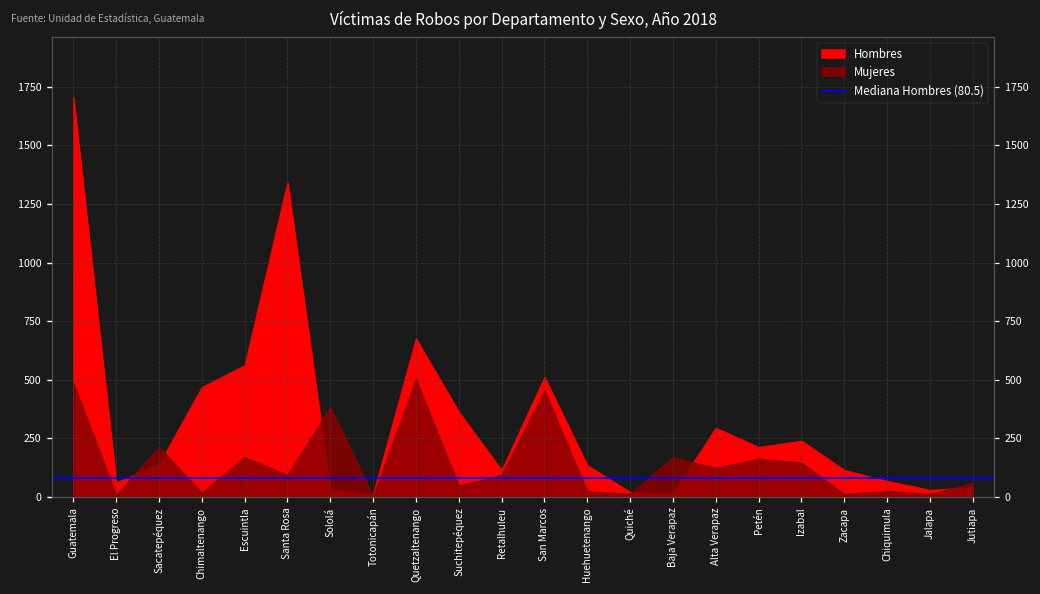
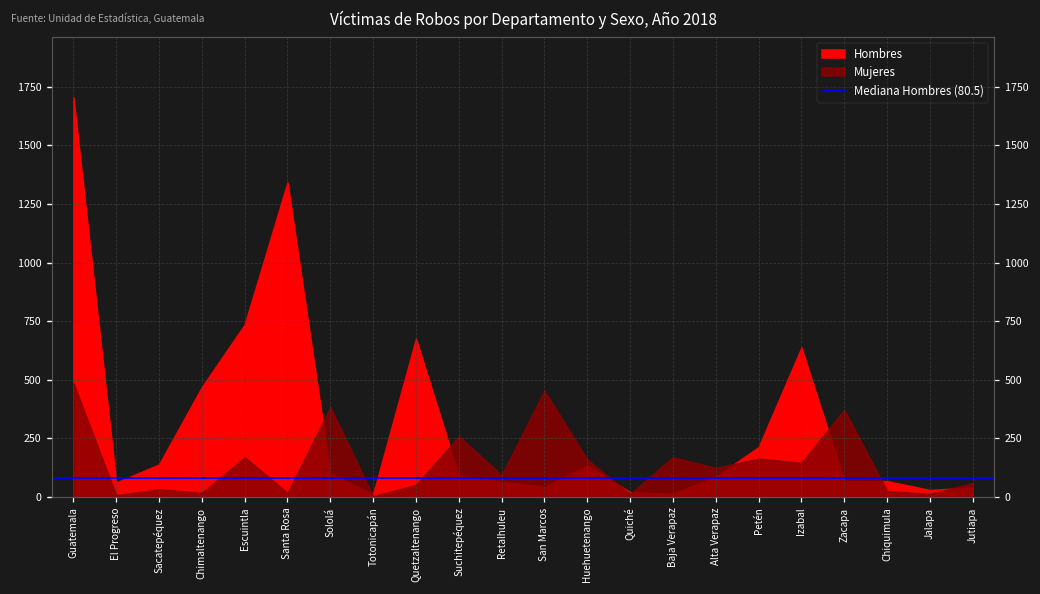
  {
    "Hombres": {
      "Guatemala": 1710,
      "El Progreso": 60,
      "Sacatepéquez": 140,
      "Chimaltenango": 470,
-     "Escuintla": 560,
+     "Escuintla": 740,
      "Santa Rosa": 1340,
-     "Sololá": 30,
+     "Sololá": 100,
      "Quetzaltenango": 680,
-     "Suchitepéquez": 360,
-     "Retalhuleu": 110,
-     "San Marcos": 510,
+     "Suchitepéquez": 90,
+     "Retalhuleu": 70,
+     "San Marcos": 40,
      "Huehuetenango": 130,
      "Baja Verapaz": 10,
-     "Alta Verapaz": 290,
+     "Alta Verapaz": 90,
      "Petén": 210,
-     "Izabal": 240,
-     "Zacapa": 110,
+     "Izabal": 640,
+     "Zacapa": 70,
      "Chiquimula": 70,
      "Jalapa": 30,
      "Jutiapa": 40
    },
    "Mujeres": {
      "Guatemala": 490,
-     "Sacatepéquez": 210,
+     "Sacatepéquez": 30,
      "Chimaltenango": 20,
      "Escuintla": 170,
-     "Santa Rosa": 90,
+     "Santa Rosa": 20,
      "Sololá": 380,
-     "Quetzaltenango": 500,
-     "Suchitepéquez": 50,
+     "Quetzaltenango": 50,
+     "Suchitepéquez": 260,
      "Retalhuleu": 90,
      "San Marcos": 450,
-     "Huehuetenango": 20,
+     "Huehuetenango": 160,
      "Baja Verapaz": 170,
      "Alta Verapaz": 120,
      "Petén": 160,
      "Izabal": 150,
-     "Zacapa": 10,
+     "Zacapa": 370,
      "Chiquimula": 30,
      "Jalapa": 10,
      "Jutiapa": 60
    }
  }
